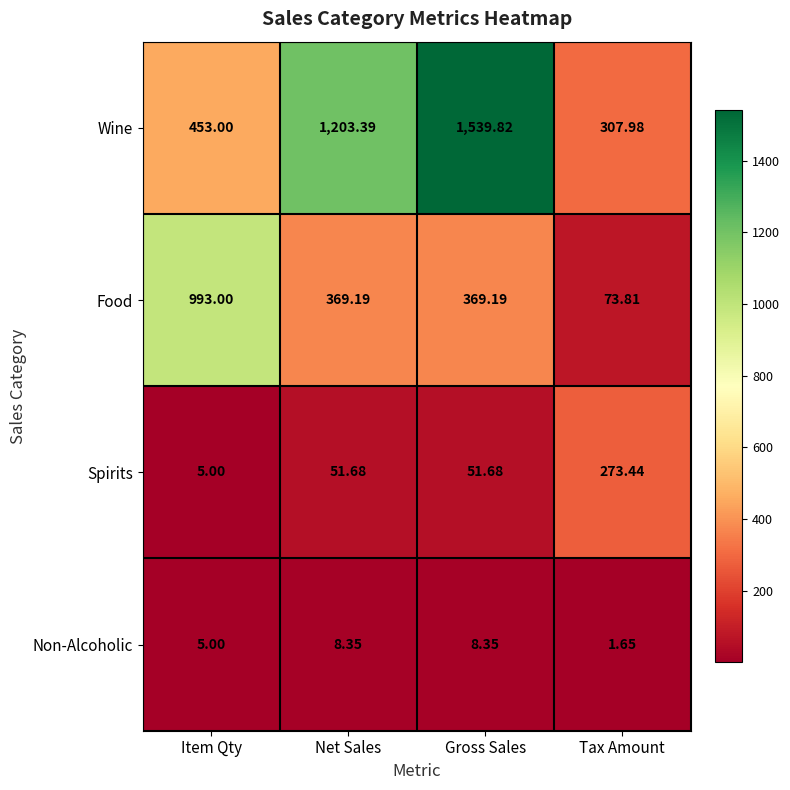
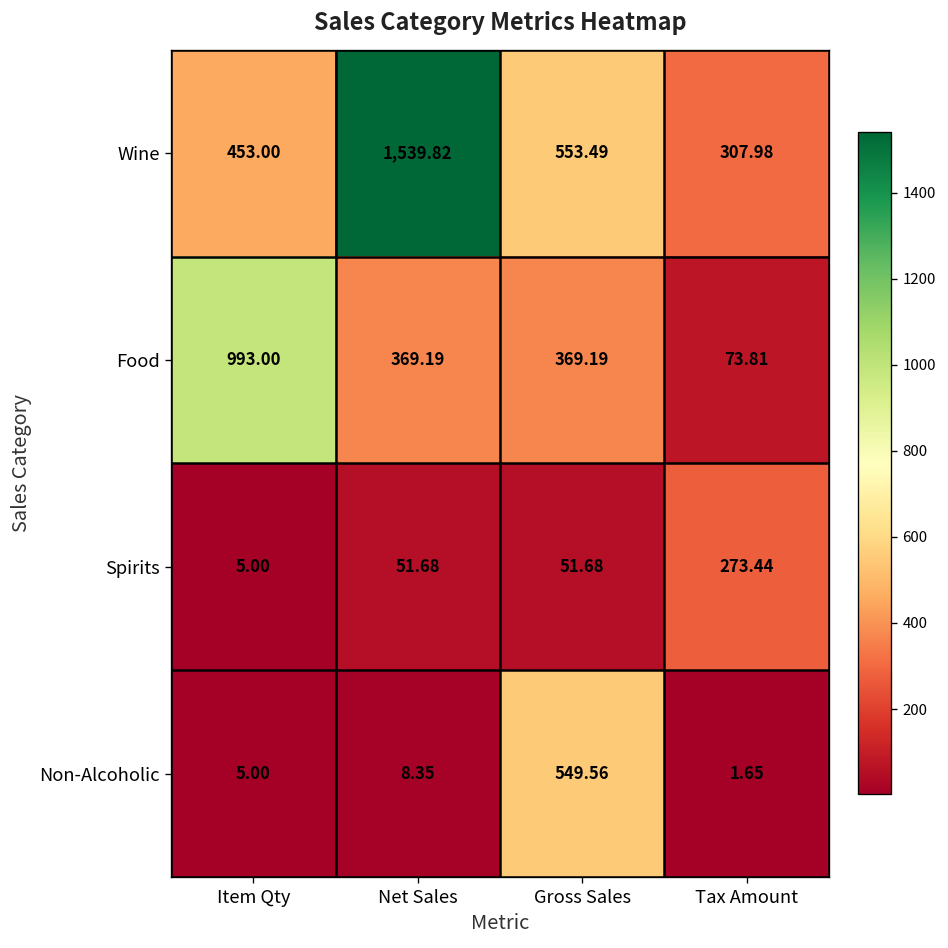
  {
    "Wine": {
      "Item Qty": "453.00",
-     "Net Sales": "1,203.39",
-     "Gross Sales": "1,539.82",
+     "Net Sales": "1,539.82",
+     "Gross Sales": "553.49",
      "Tax Amount": "307.98"
    },
    "Food": {
      "Item Qty": "993.00",
      "Net Sales": "369.19",
      "Gross Sales": "369.19",
      "Tax Amount": "73.81"
    },
    "Spirits": {
      "Item Qty": "5.00",
      "Net Sales": "51.68",
      "Gross Sales": "51.68",
      "Tax Amount": "273.44"
    },
    "Non-Alcoholic": {
      "Item Qty": "5.00",
      "Net Sales": "8.35",
-     "Gross Sales": "8.35",
+     "Gross Sales": "549.56",
      "Tax Amount": "1.65"
    }
  }
